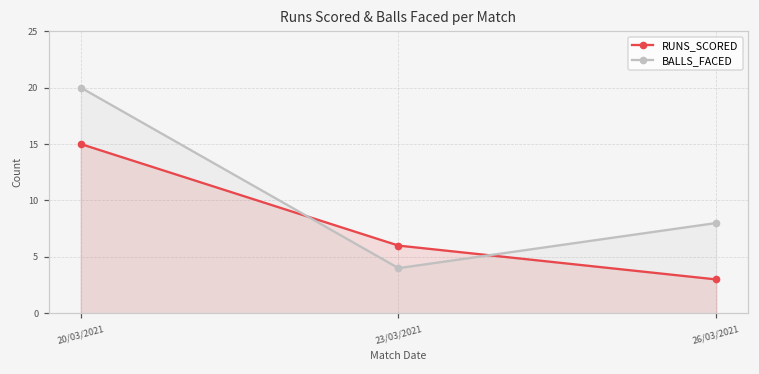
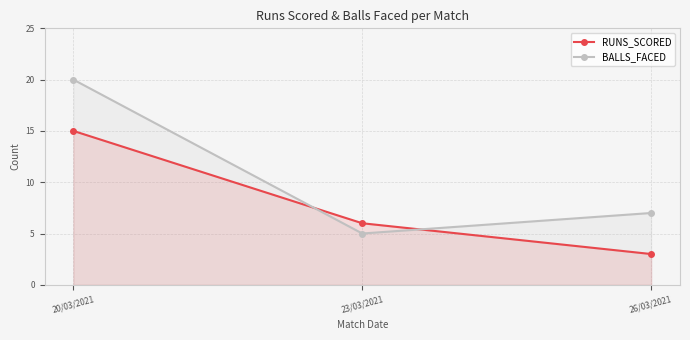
  {
    "RUNS_SCORED": {
      "20/03/2021": 15,
      "23/03/2021": 6,
      "26/03/2021": 3
    },
    "BALLS_FACED": {
      "20/03/2021": 20,
-     "23/03/2021": 4,
-     "26/03/2021": 8
+     "23/03/2021": 5,
+     "26/03/2021": 7
    }
  }
